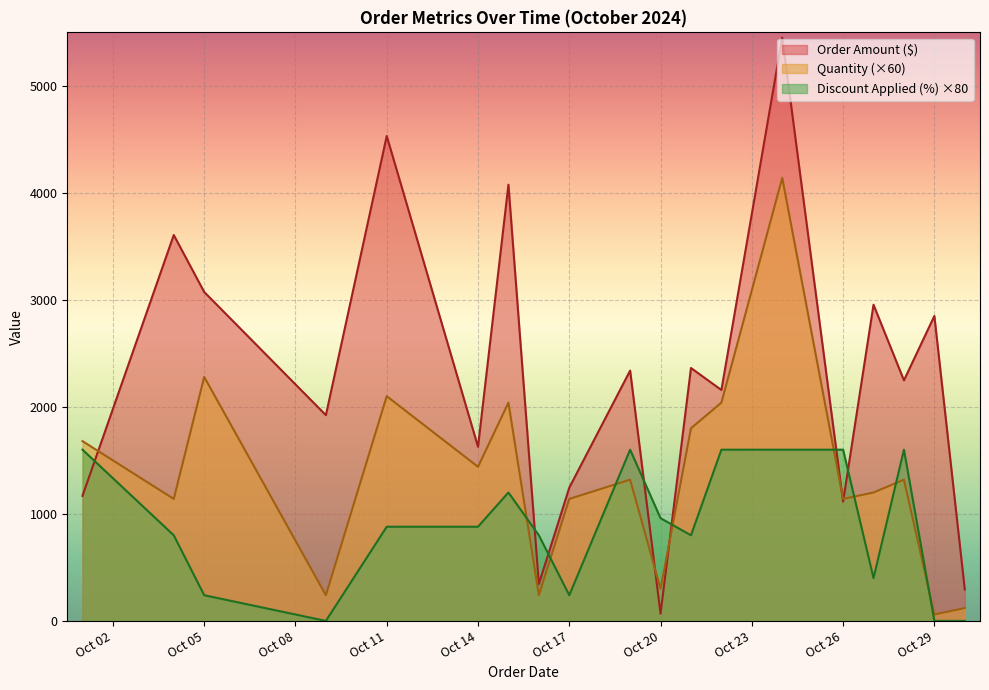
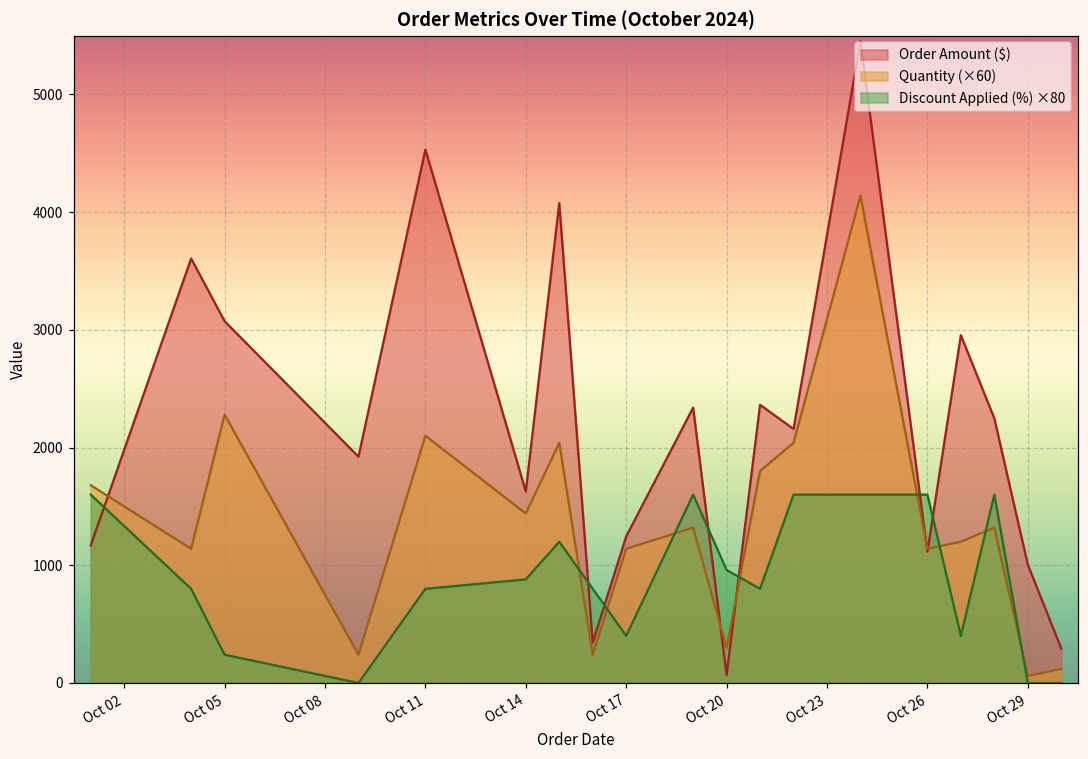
  {
    "Order Amount ($)": {
      "Oct 05": 3070,
      "Oct 11": 4530,
      "Oct 14": 1630,
      "Oct 17": 1250,
      "Oct 20": 70,
      "Oct 26": 1110,
-     "Oct 29": 2850
+     "Oct 29": 1010
    },
    "Quantity (×60)": {
      "Oct 05": 2280,
      "Oct 11": 2100,
      "Oct 14": 1440,
      "Oct 17": 1140,
      "Oct 20": 300,
      "Oct 26": 1140,
      "Oct 29": 60
    },
    "Discount Applied (%) ×80": {
      "Oct 05": 240,
-     "Oct 11": 880,
+     "Oct 11": 800,
      "Oct 14": 880,
-     "Oct 17": 240,
+     "Oct 17": 400,
      "Oct 20": 960,
      "Oct 26": 1600,
      "Oct 29": 0
    }
  }
